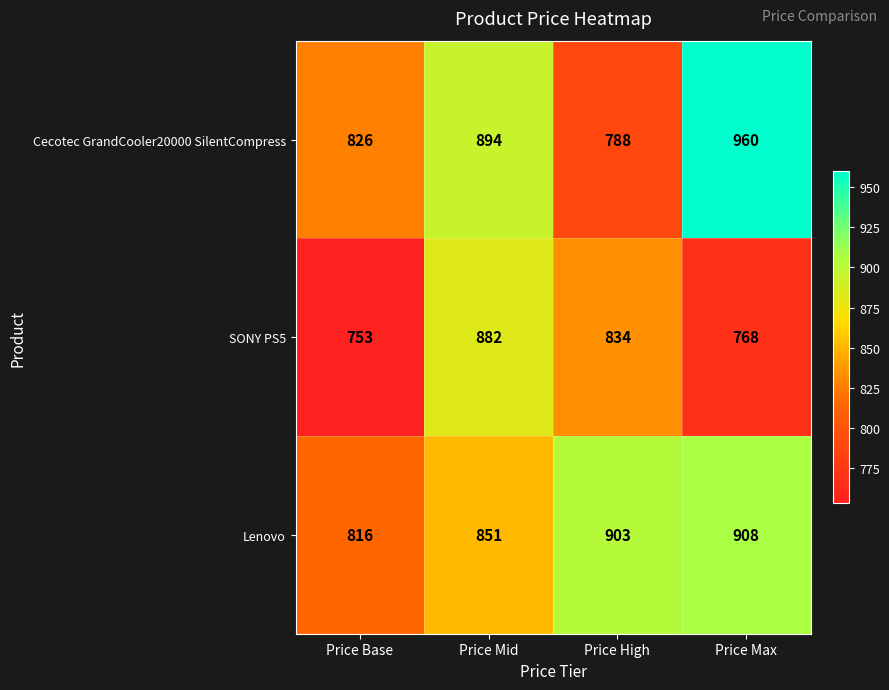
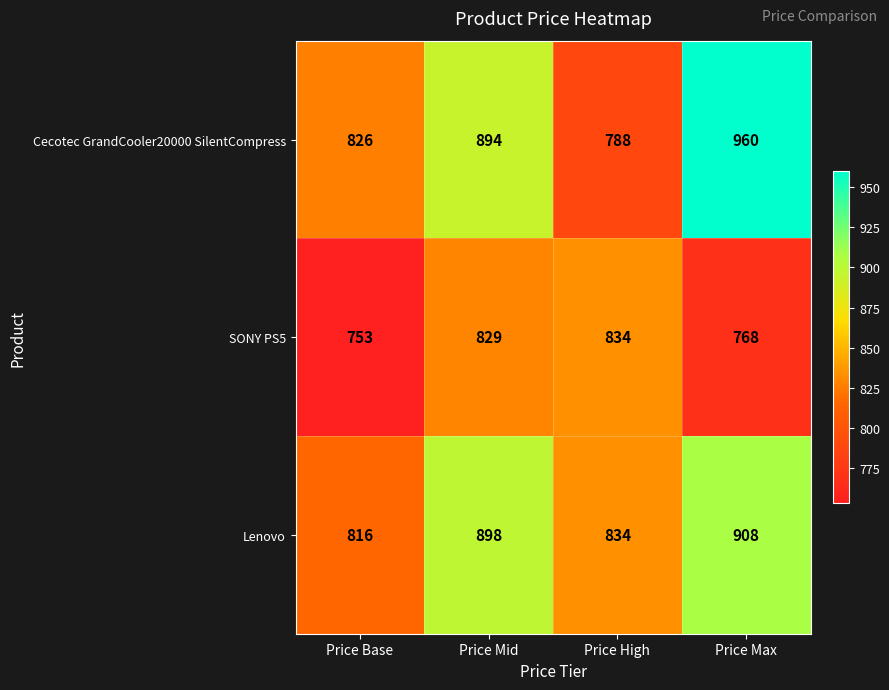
  {
    "Cecotec GrandCooler20000 SilentCompress": {
      "Price Base": 826,
      "Price Mid": 894,
      "Price High": 788,
      "Price Max": 960
    },
    "SONY PS5": {
      "Price Base": 753,
-     "Price Mid": 882,
+     "Price Mid": 829,
      "Price High": 834,
      "Price Max": 768
    },
    "Lenovo": {
      "Price Base": 816,
-     "Price Mid": 851,
-     "Price High": 903,
+     "Price Mid": 898,
+     "Price High": 834,
      "Price Max": 908
    }
  }
